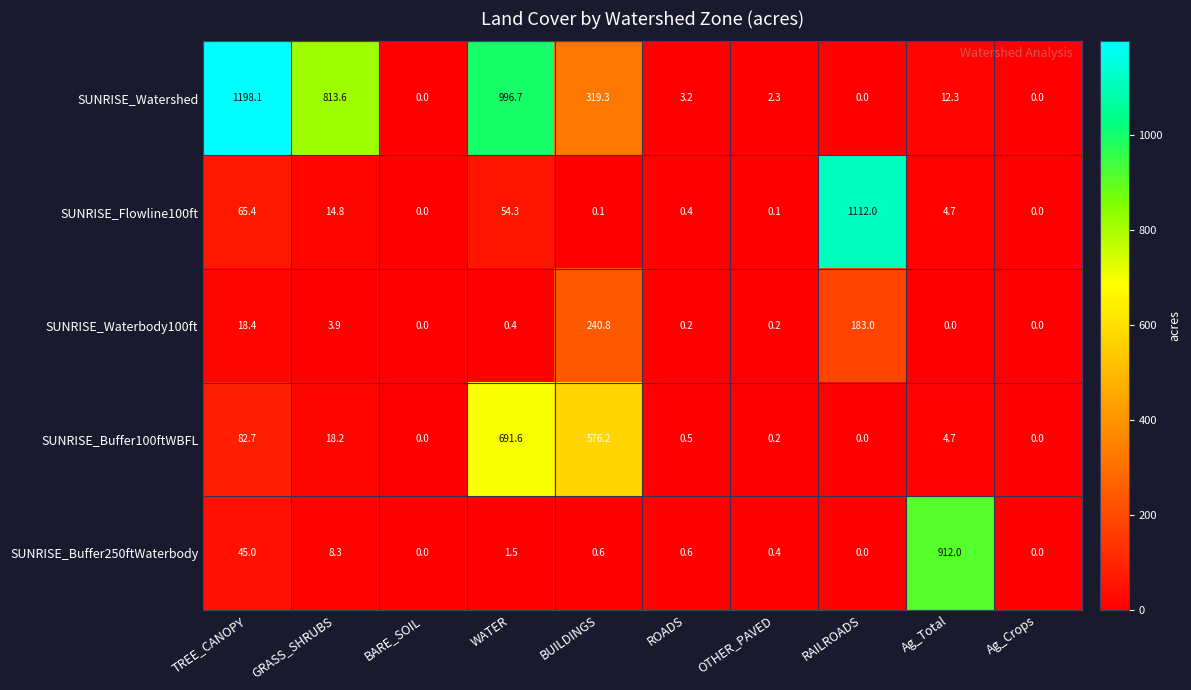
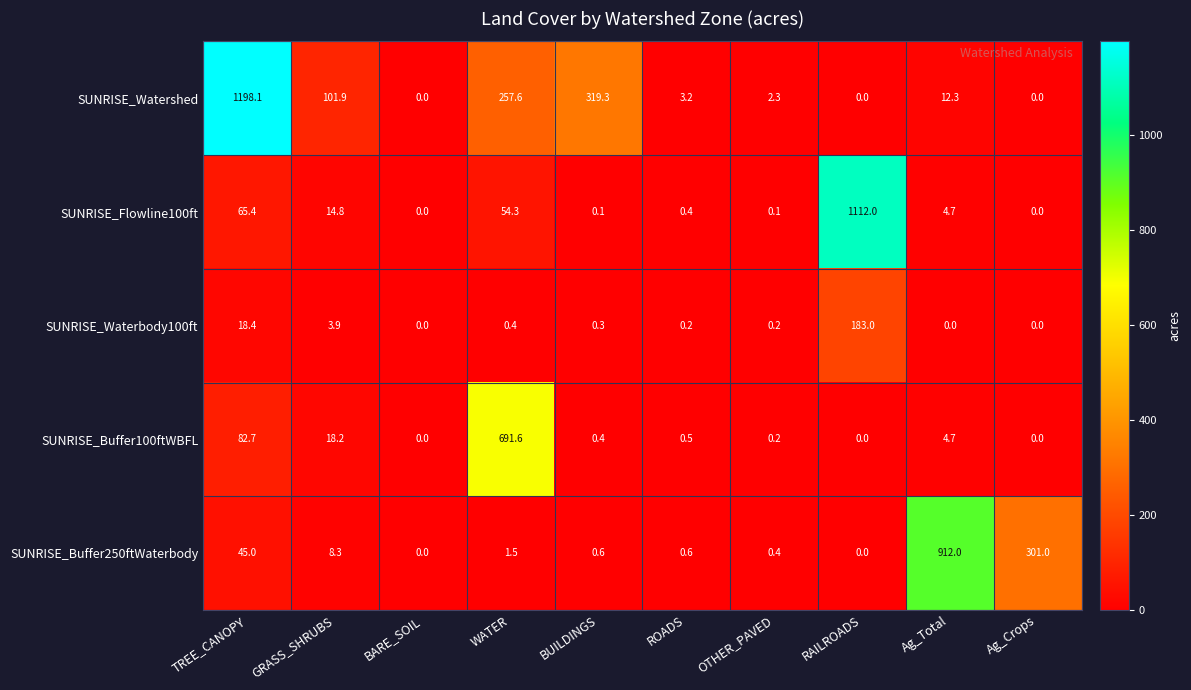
  {
    "SUNRISE_Watershed": {
      "TREE_CANOPY": 1198.1,
-     "GRASS_SHRUBS": 813.6,
+     "GRASS_SHRUBS": 101.9,
      "BARE_SOIL": 0.0,
-     "WATER": 996.7,
+     "WATER": 257.6,
      "BUILDINGS": 319.3,
      "ROADS": 3.2,
      "OTHER_PAVED": 2.3,
      "RAILROADS": 0.0,
      "Ag_Total": 12.3
    },
    "SUNRISE_Flowline100ft": {
      "TREE_CANOPY": 65.4,
      "GRASS_SHRUBS": 14.8,
      "BARE_SOIL": 0.0,
      "WATER": 54.3,
      "BUILDINGS": 0.1,
      "ROADS": 0.4,
      "OTHER_PAVED": 0.1,
      "RAILROADS": 1112.0,
      "Ag_Total": 4.7,
      "Ag_Crops": 0.0
    },
    "SUNRISE_Waterbody100ft": {
      "TREE_CANOPY": 18.4,
      "GRASS_SHRUBS": 3.9,
      "BARE_SOIL": 0.0,
      "WATER": 0.4,
-     "BUILDINGS": 240.8,
+     "BUILDINGS": 0.3,
      "ROADS": 0.2,
      "OTHER_PAVED": 0.2,
      "RAILROADS": 183.0,
      "Ag_Total": 0.0,
      "Ag_Crops": 0.0
    },
    "SUNRISE_Buffer100ftWBFL": {
      "TREE_CANOPY": 82.7,
      "GRASS_SHRUBS": 18.2,
      "BARE_SOIL": 0.0,
      "WATER": 691.6,
-     "BUILDINGS": 576.2,
+     "BUILDINGS": 0.4,
      "ROADS": 0.5,
      "OTHER_PAVED": 0.2,
      "RAILROADS": 0.0,
      "Ag_Total": 4.7,
      "Ag_Crops": 0.0
    },
    "SUNRISE_Buffer250ftWaterbody": {
      "TREE_CANOPY": 45.0,
      "GRASS_SHRUBS": 8.3,
      "BARE_SOIL": 0.0,
      "WATER": 1.5,
      "BUILDINGS": 0.6,
      "ROADS": 0.6,
      "OTHER_PAVED": 0.4,
      "RAILROADS": 0.0,
      "Ag_Total": 912.0,
-     "Ag_Crops": 0.0
+     "Ag_Crops": 301.0
    }
  }
